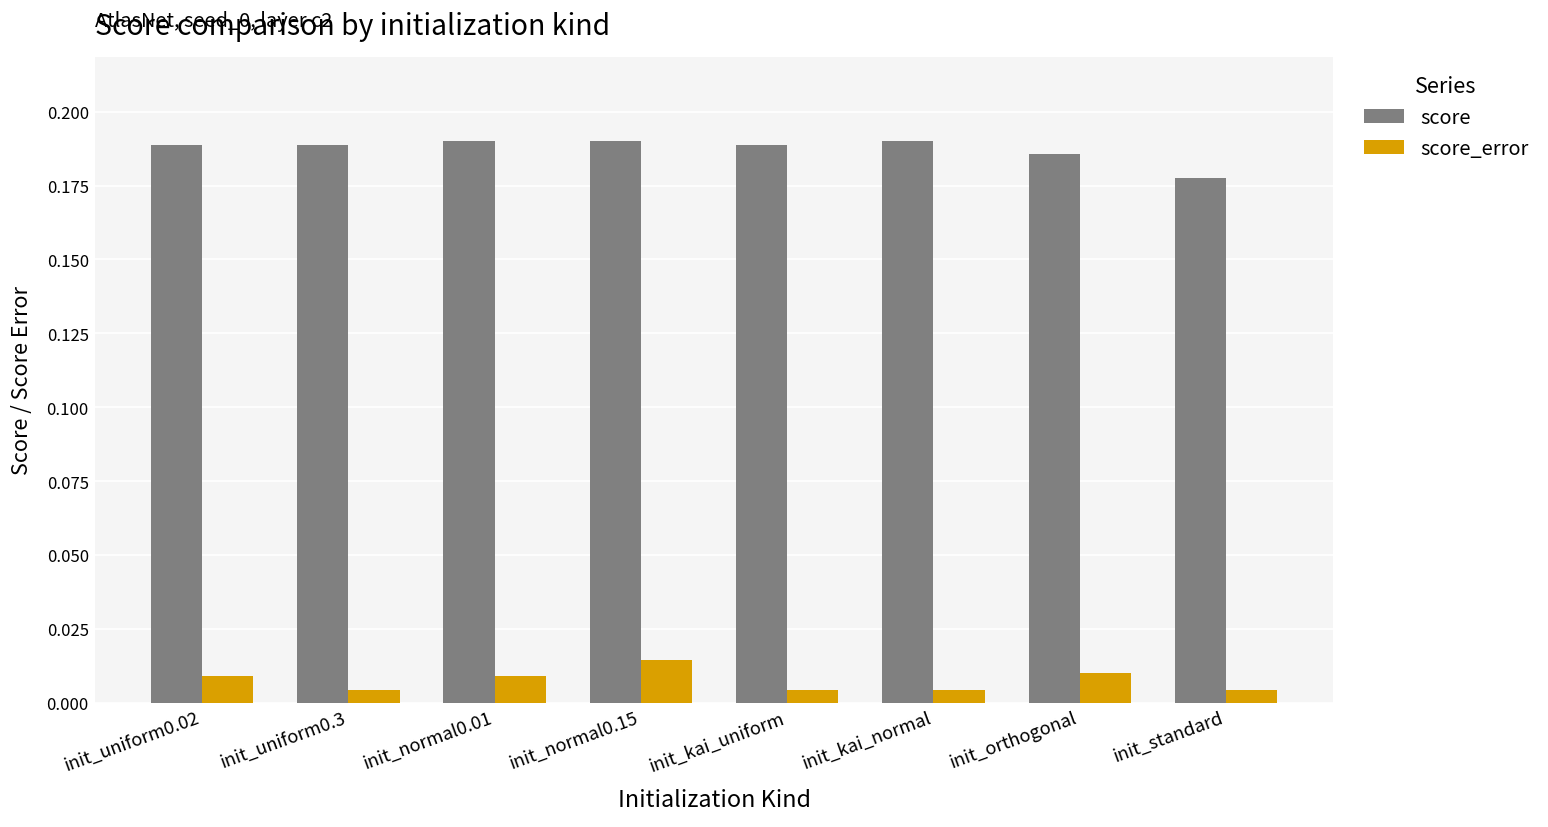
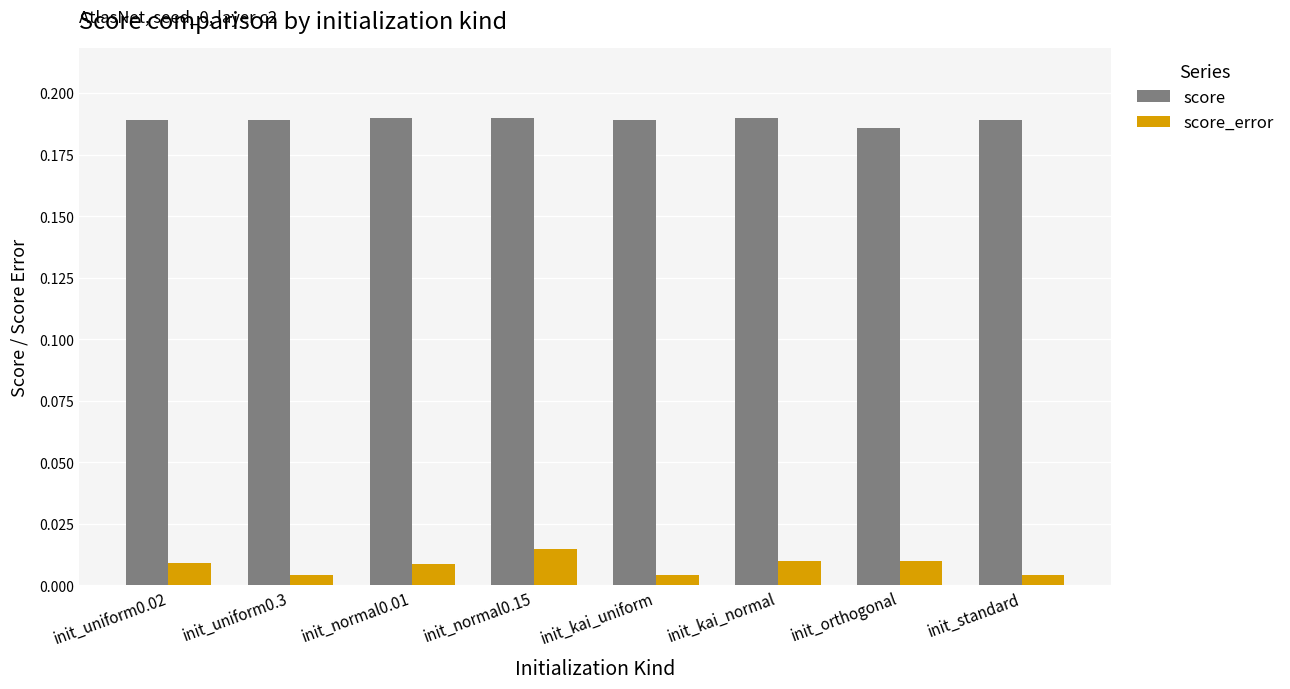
  {
    "score": {
      "init_uniform0.02": 0.189,
      "init_uniform0.3": 0.189,
      "init_normal0.01": 0.190,
      "init_normal0.15": 0.190,
      "init_kai_uniform": 0.189,
      "init_kai_normal": 0.190,
      "init_orthogonal": 0.186,
-     "init_standard": 0.177
+     "init_standard": 0.189
    },
    "score_error": {
      "init_uniform0.02": 0.009,
      "init_uniform0.3": 0.004,
      "init_normal0.01": 0.009,
      "init_normal0.15": 0.015,
      "init_kai_uniform": 0.004,
-     "init_kai_normal": 0.004,
+     "init_kai_normal": 0.010,
      "init_orthogonal": 0.010,
      "init_standard": 0.004
    }
  }
